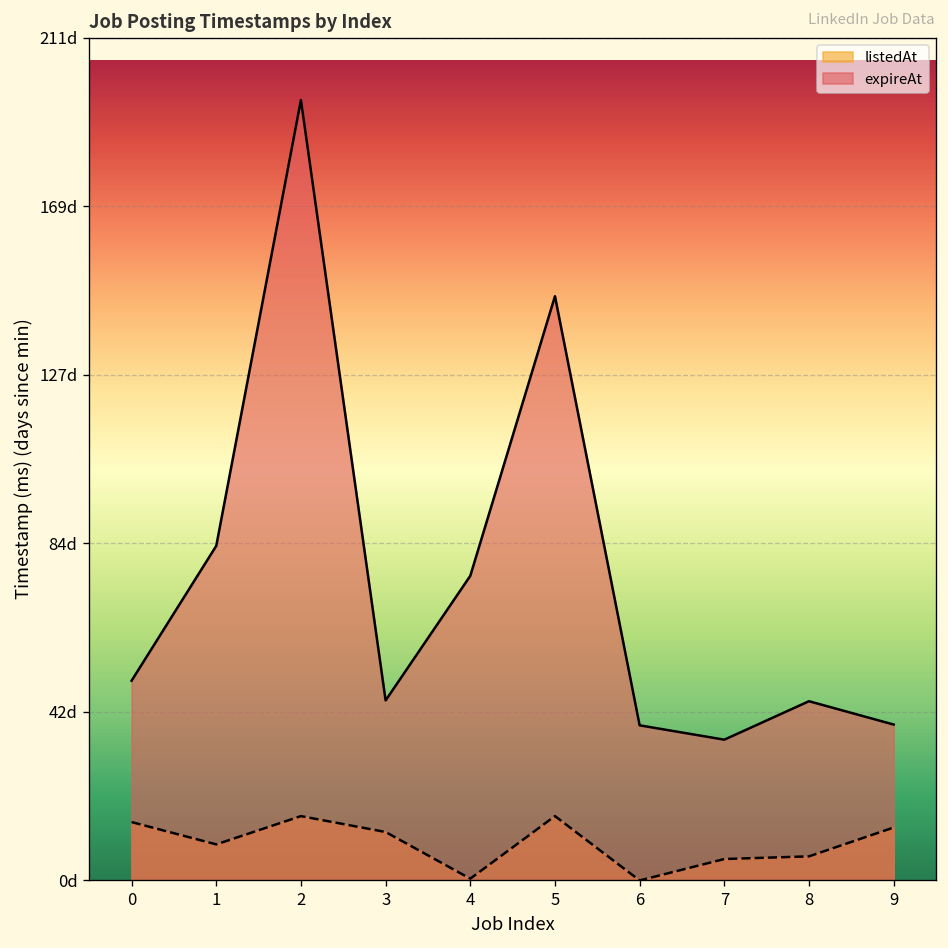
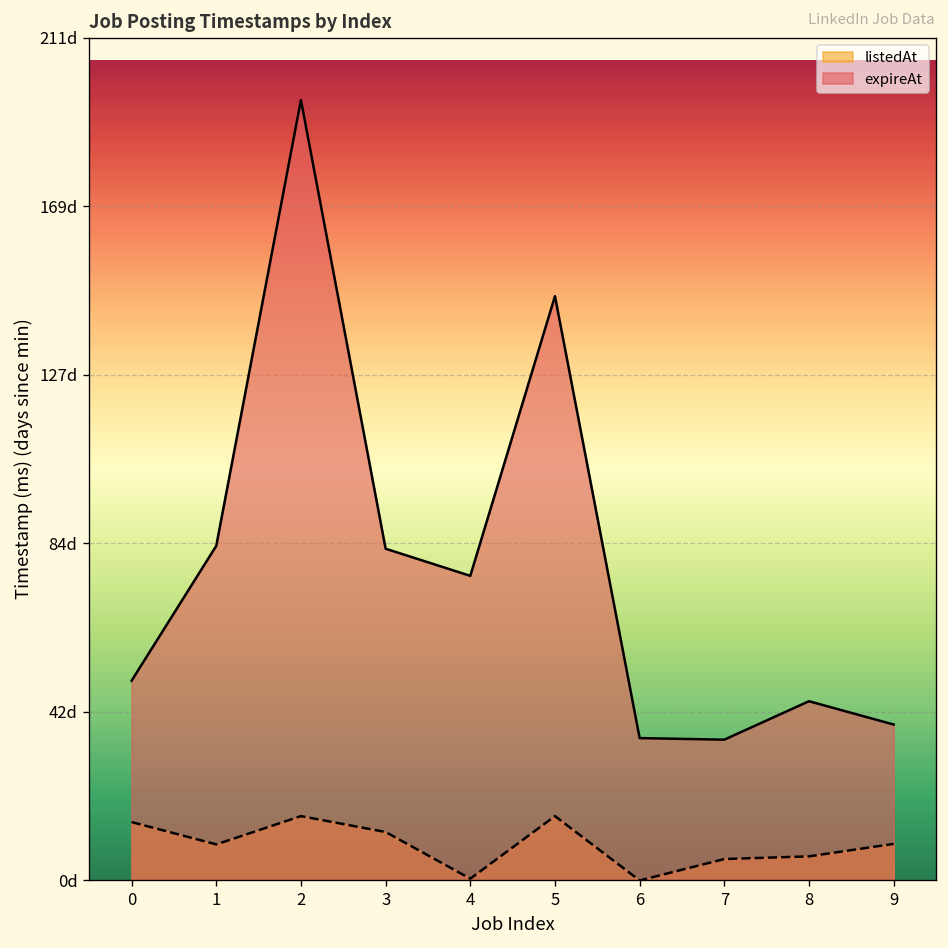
  {
    "listedAt": {
      "0": "15d",
      "1": "9d",
      "2": "16d",
      "3": "12d",
      "4": "0d",
      "5": "16d",
      "6": "0d",
      "7": "5d",
      "8": "6d",
-     "9": "13d"
+     "9": "9d"
    },
    "expireAt": {
      "0": "50d",
      "1": "84d",
      "2": "196d",
-     "3": "45d",
+     "3": "83d",
      "4": "77d",
      "5": "147d",
-     "6": "39d",
+     "6": "36d",
      "7": "35d",
      "8": "45d",
      "9": "39d"
    }
  }
